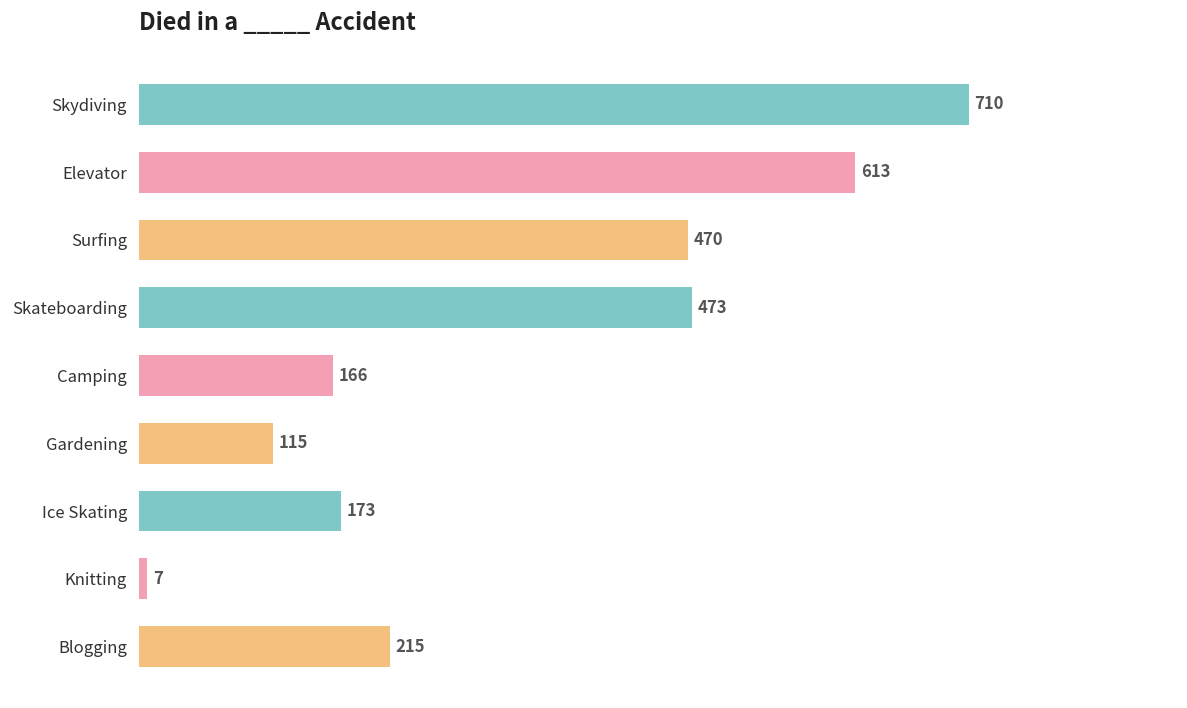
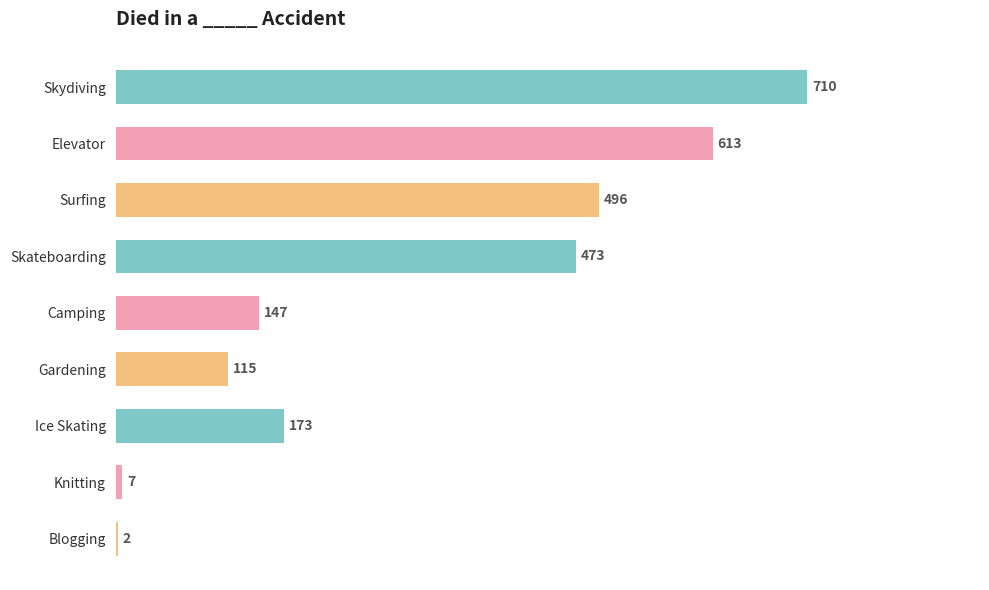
  {
    "Skydiving": 710,
    "Elevator": 613,
-   "Surfing": 470,
+   "Surfing": 496,
    "Skateboarding": 473,
-   "Camping": 166,
+   "Camping": 147,
    "Gardening": 115,
    "Ice Skating": 173,
    "Knitting": 7,
-   "Blogging": 215
+   "Blogging": 2
  }
